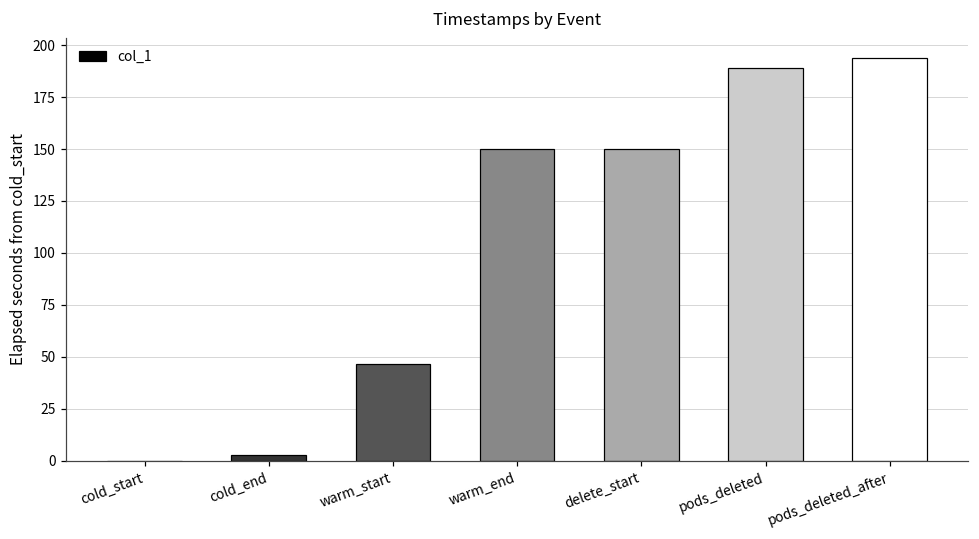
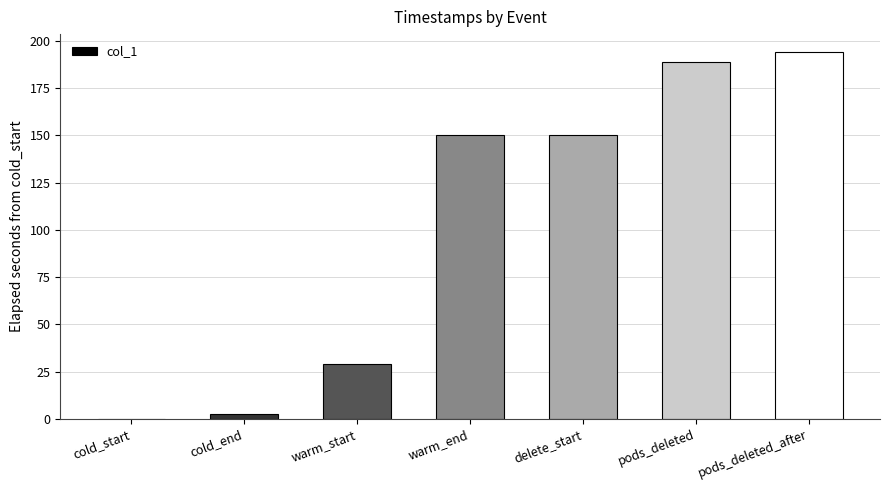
  {
    "cold_start": 0,
    "cold_end": 3,
-   "warm_start": 46,
+   "warm_start": 29,
    "warm_end": 150,
    "delete_start": 150,
    "pods_deleted": 189,
    "pods_deleted_after": 194
  }
